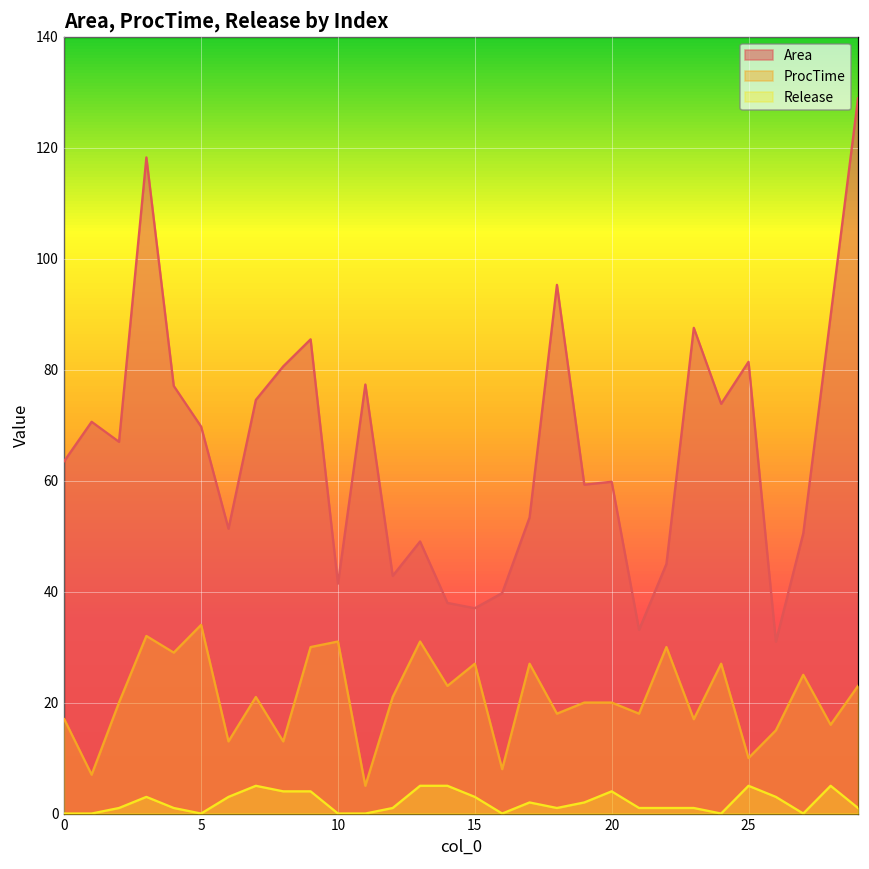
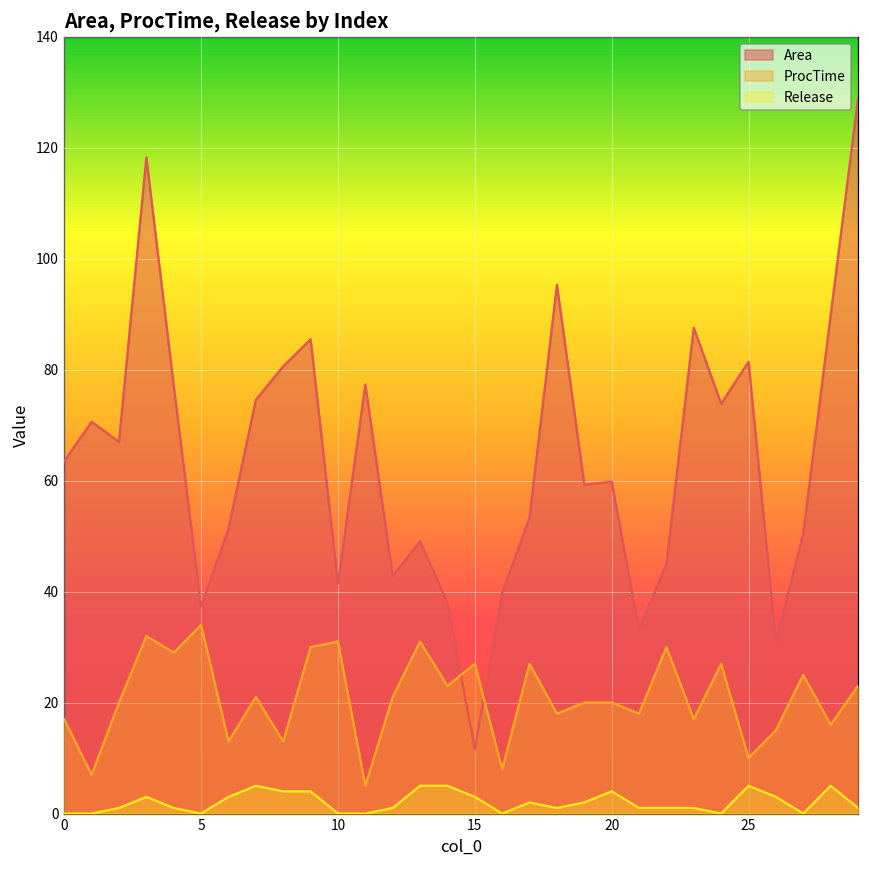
  {
    "Area": {
      "0": 64,
-     "5": 70,
+     "5": 37,
      "10": 41,
-     "15": 37,
+     "15": 12,
      "20": 60,
      "25": 81
    }
  }
